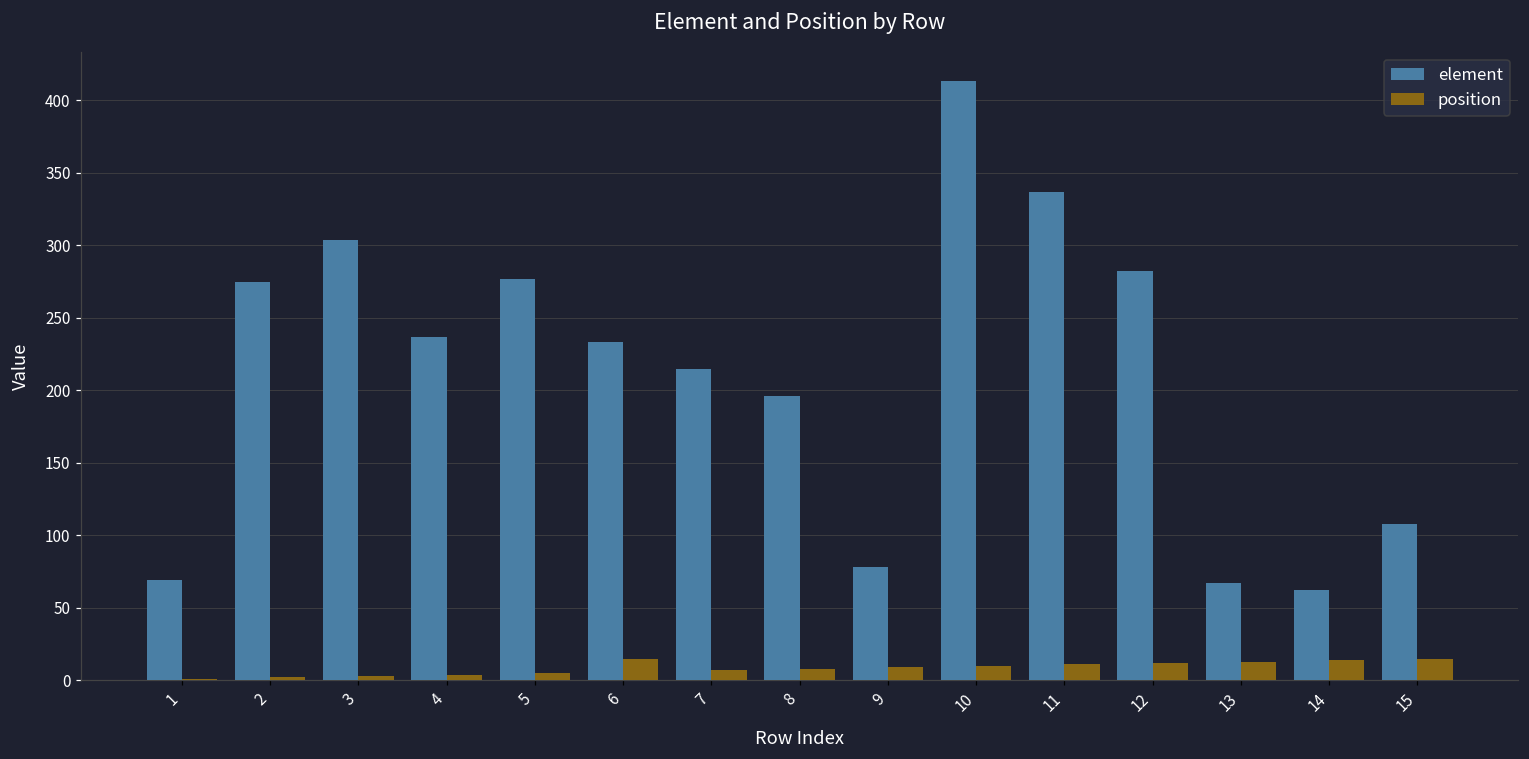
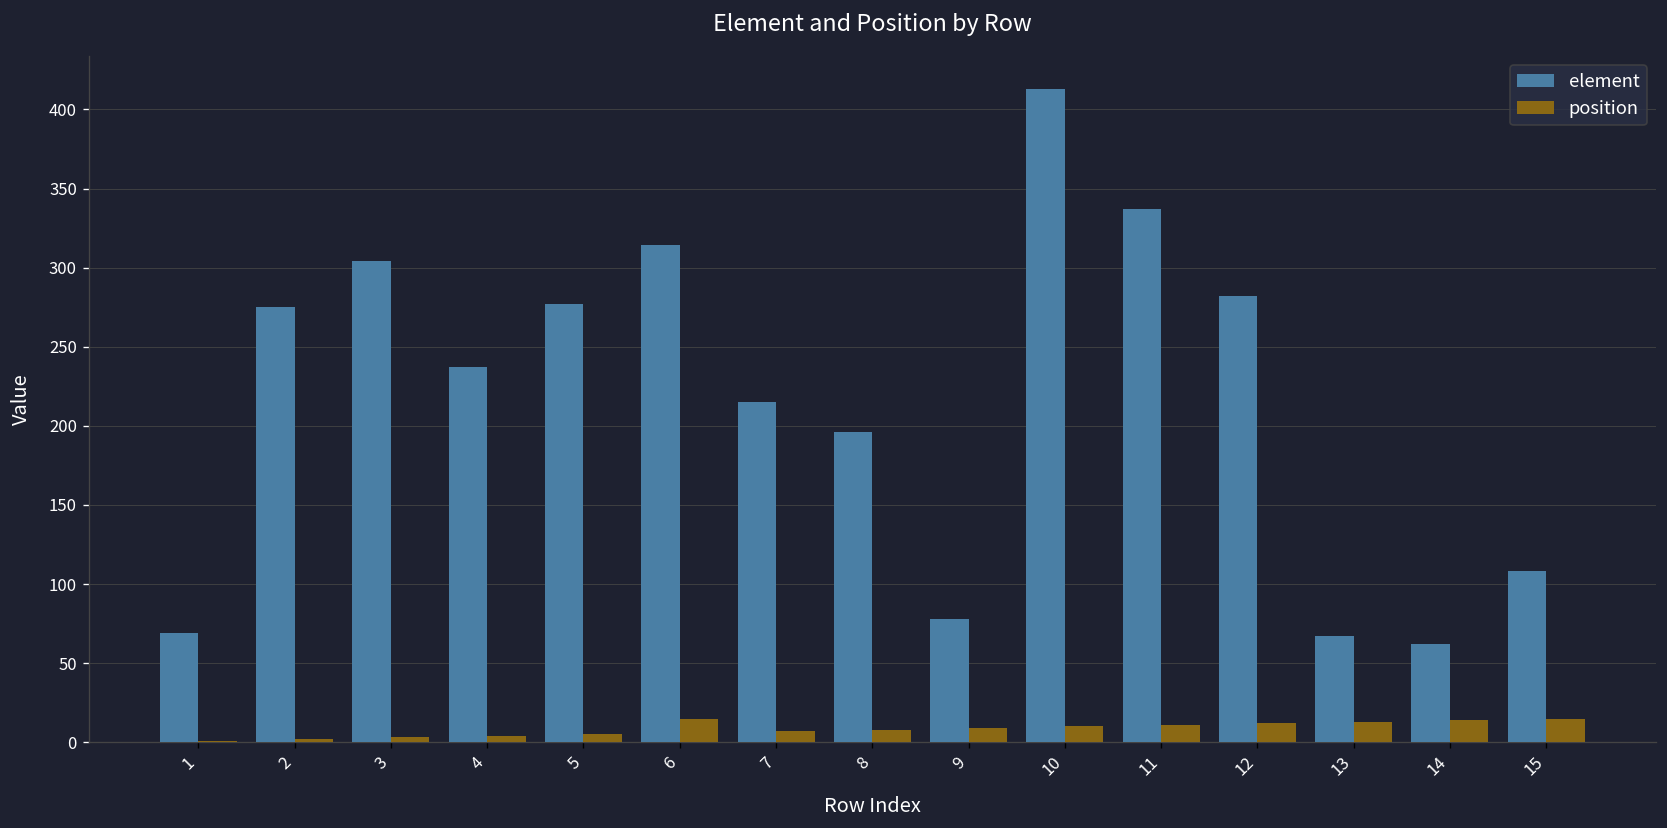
  {
    "element": {
      "1": 69,
      "2": 275,
      "3": 304,
      "4": 237,
      "5": 277,
-     "6": 233,
+     "6": 314,
      "7": 215,
      "8": 196,
      "9": 78,
      "10": 413,
      "11": 337,
      "12": 282,
      "13": 67,
      "14": 62,
      "15": 108
    },
    "position": {
      "2": 2,
      "3": 3,
      "4": 4,
      "5": 5,
      "6": 15,
      "7": 7,
      "8": 8,
      "9": 9,
      "10": 10,
      "11": 11,
      "12": 12,
      "13": 13,
      "14": 14,
      "15": 15
    }
  }
